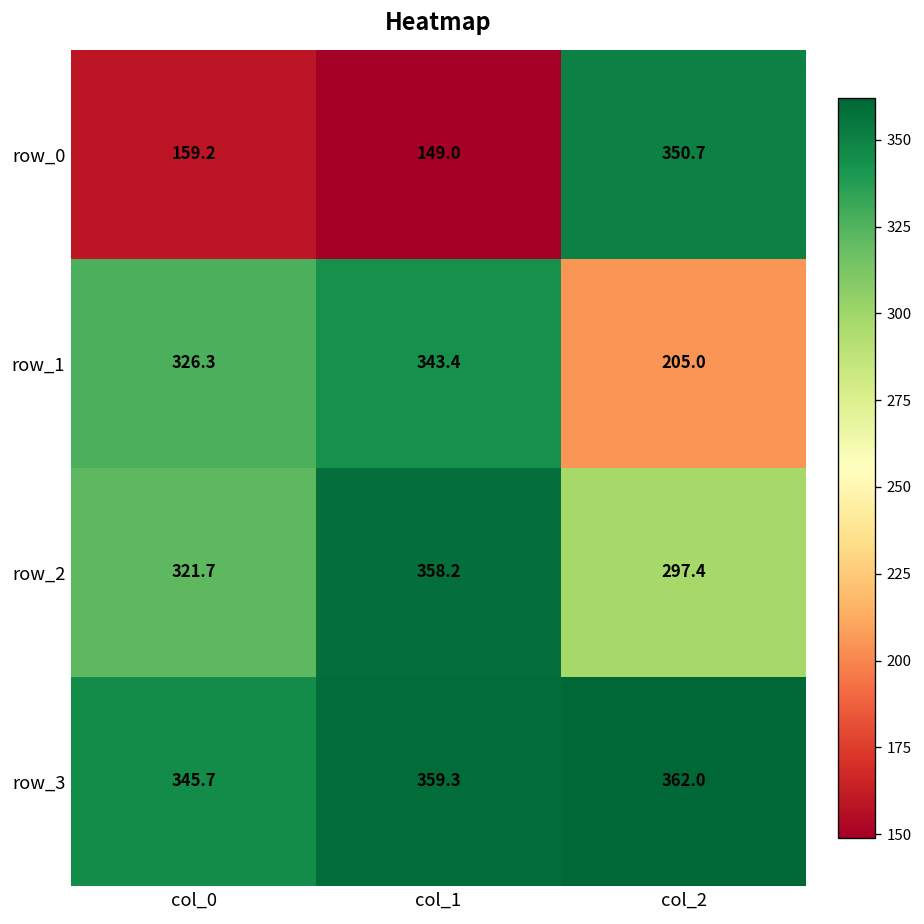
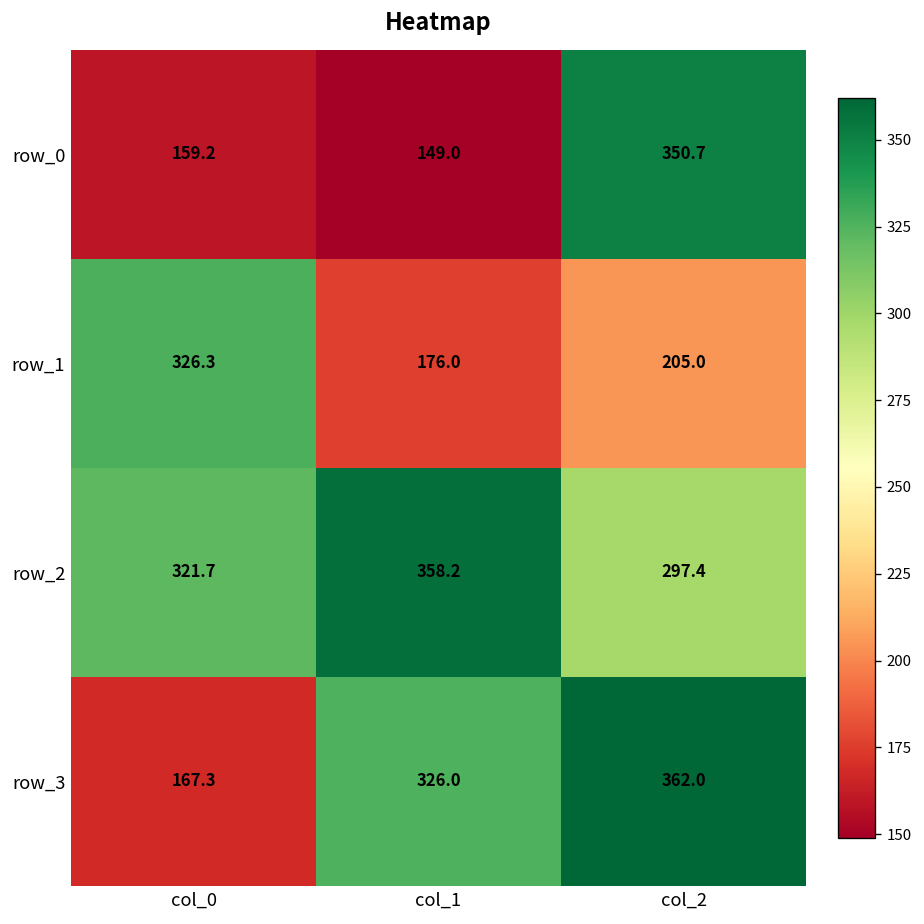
  {
    "row_0": {
      "col_0": 159.2,
      "col_1": 149.0,
      "col_2": 350.7
    },
    "row_1": {
      "col_0": 326.3,
-     "col_1": 343.4,
+     "col_1": 176.0,
      "col_2": 205.0
    },
    "row_2": {
      "col_0": 321.7,
      "col_1": 358.2,
      "col_2": 297.4
    },
    "row_3": {
-     "col_0": 345.7,
-     "col_1": 359.3,
+     "col_0": 167.3,
+     "col_1": 326.0,
      "col_2": 362.0
    }
  }
